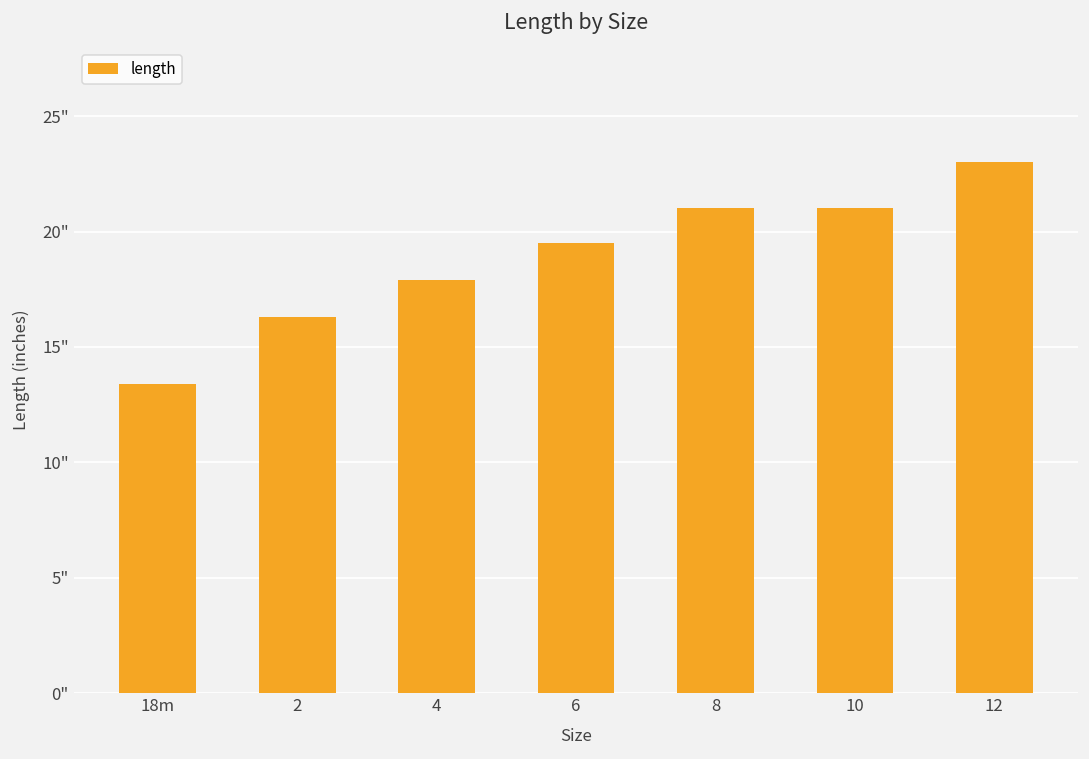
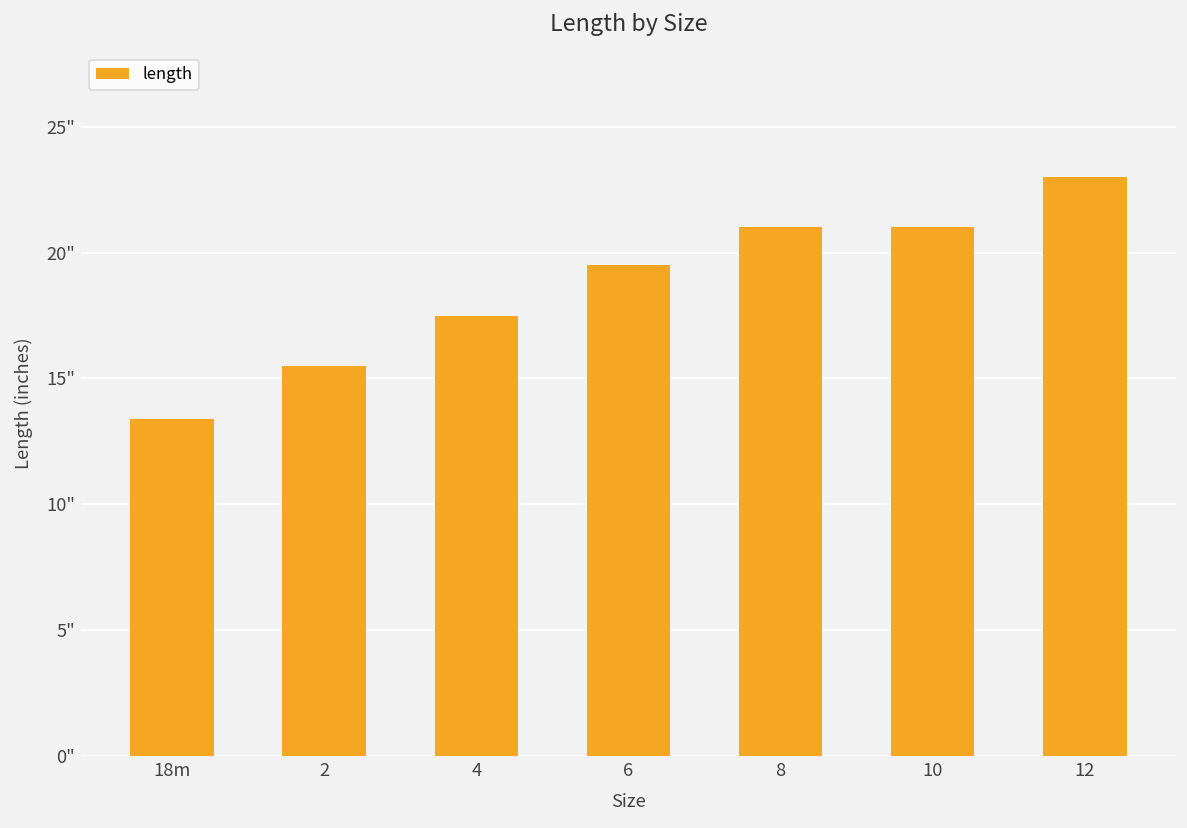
  {
    "18m": "13.4\"",
-   "2": "16.3\"",
-   "4": "17.9\"",
+   "2": "15.5\"",
+   "4": "17.5\"",
    "6": "19.5\"",
    "8": "21.0\"",
    "10": "21.0\"",
    "12": "23.0\""
  }
